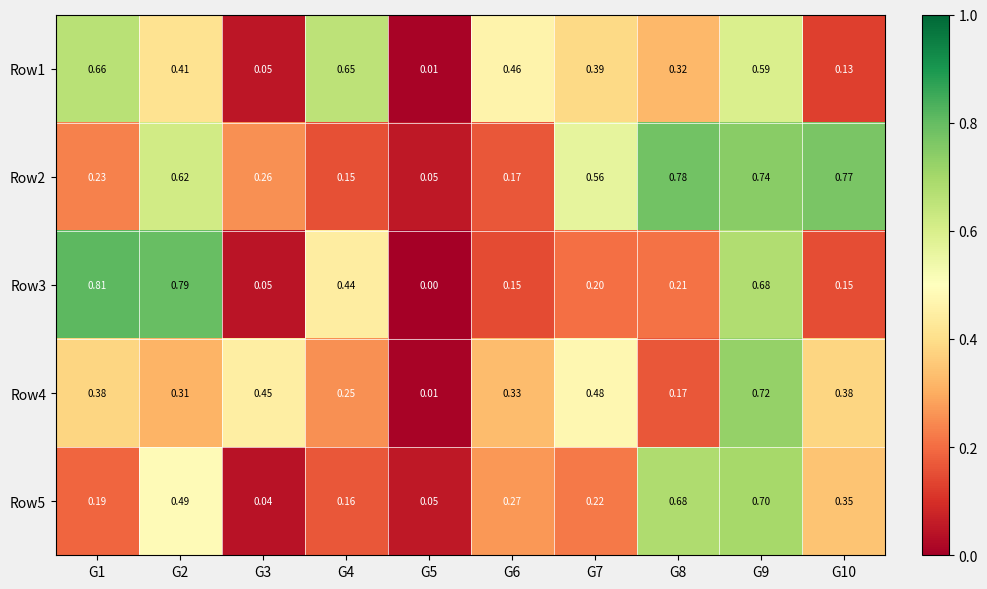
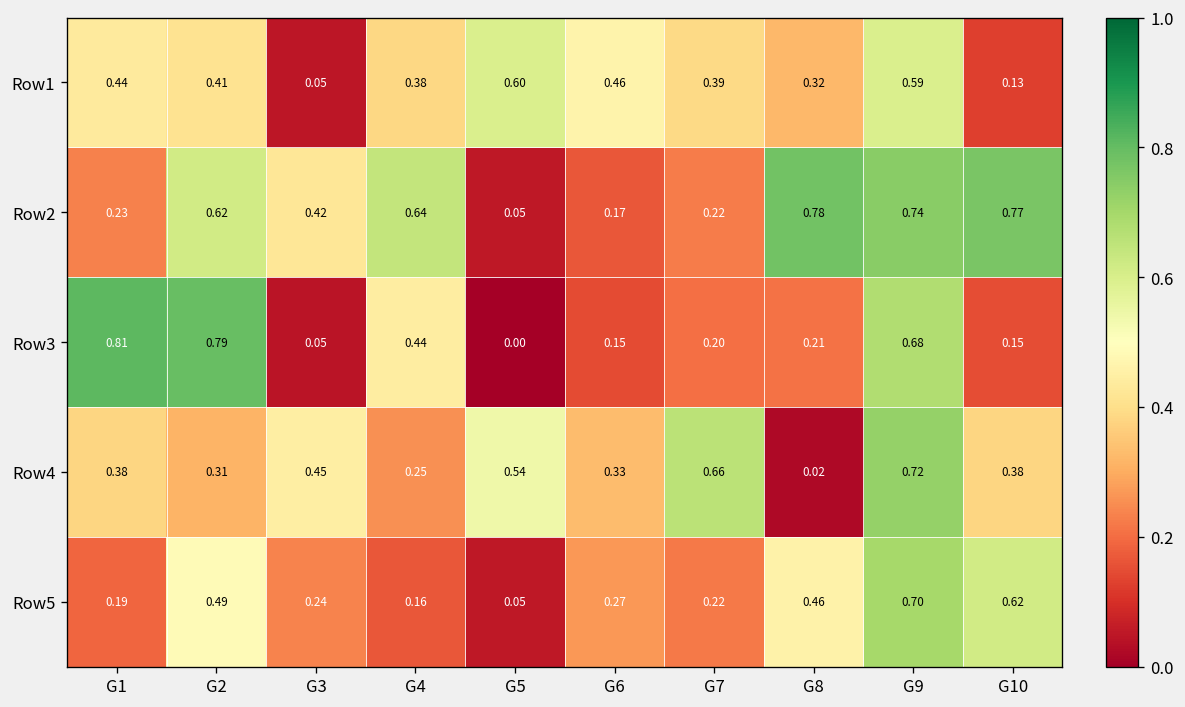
  {
    "Row1": {
-     "G1": 0.66,
+     "G1": 0.44,
      "G2": 0.41,
      "G3": 0.05,
-     "G4": 0.65,
-     "G5": 0.01,
+     "G4": 0.38,
+     "G5": 0.60,
      "G6": 0.46,
      "G7": 0.39,
      "G8": 0.32,
      "G9": 0.59,
      "G10": 0.13
    },
    "Row2": {
      "G1": 0.23,
      "G2": 0.62,
-     "G3": 0.26,
-     "G4": 0.15,
+     "G3": 0.42,
+     "G4": 0.64,
      "G5": 0.05,
      "G6": 0.17,
-     "G7": 0.56,
+     "G7": 0.22,
      "G8": 0.78,
      "G9": 0.74,
      "G10": 0.77
    },
    "Row3": {
      "G1": 0.81,
      "G2": 0.79,
      "G3": 0.05,
      "G4": 0.44,
      "G5": 0.00,
      "G6": 0.15,
      "G7": 0.20,
      "G8": 0.21,
      "G9": 0.68,
      "G10": 0.15
    },
    "Row4": {
      "G1": 0.38,
      "G2": 0.31,
      "G3": 0.45,
      "G4": 0.25,
-     "G5": 0.01,
+     "G5": 0.54,
      "G6": 0.33,
-     "G7": 0.48,
-     "G8": 0.17,
+     "G7": 0.66,
+     "G8": 0.02,
      "G9": 0.72,
      "G10": 0.38
    },
    "Row5": {
      "G1": 0.19,
      "G2": 0.49,
-     "G3": 0.04,
+     "G3": 0.24,
      "G4": 0.16,
      "G5": 0.05,
      "G6": 0.27,
      "G7": 0.22,
-     "G8": 0.68,
+     "G8": 0.46,
      "G9": 0.70,
-     "G10": 0.35
+     "G10": 0.62
    }
  }
